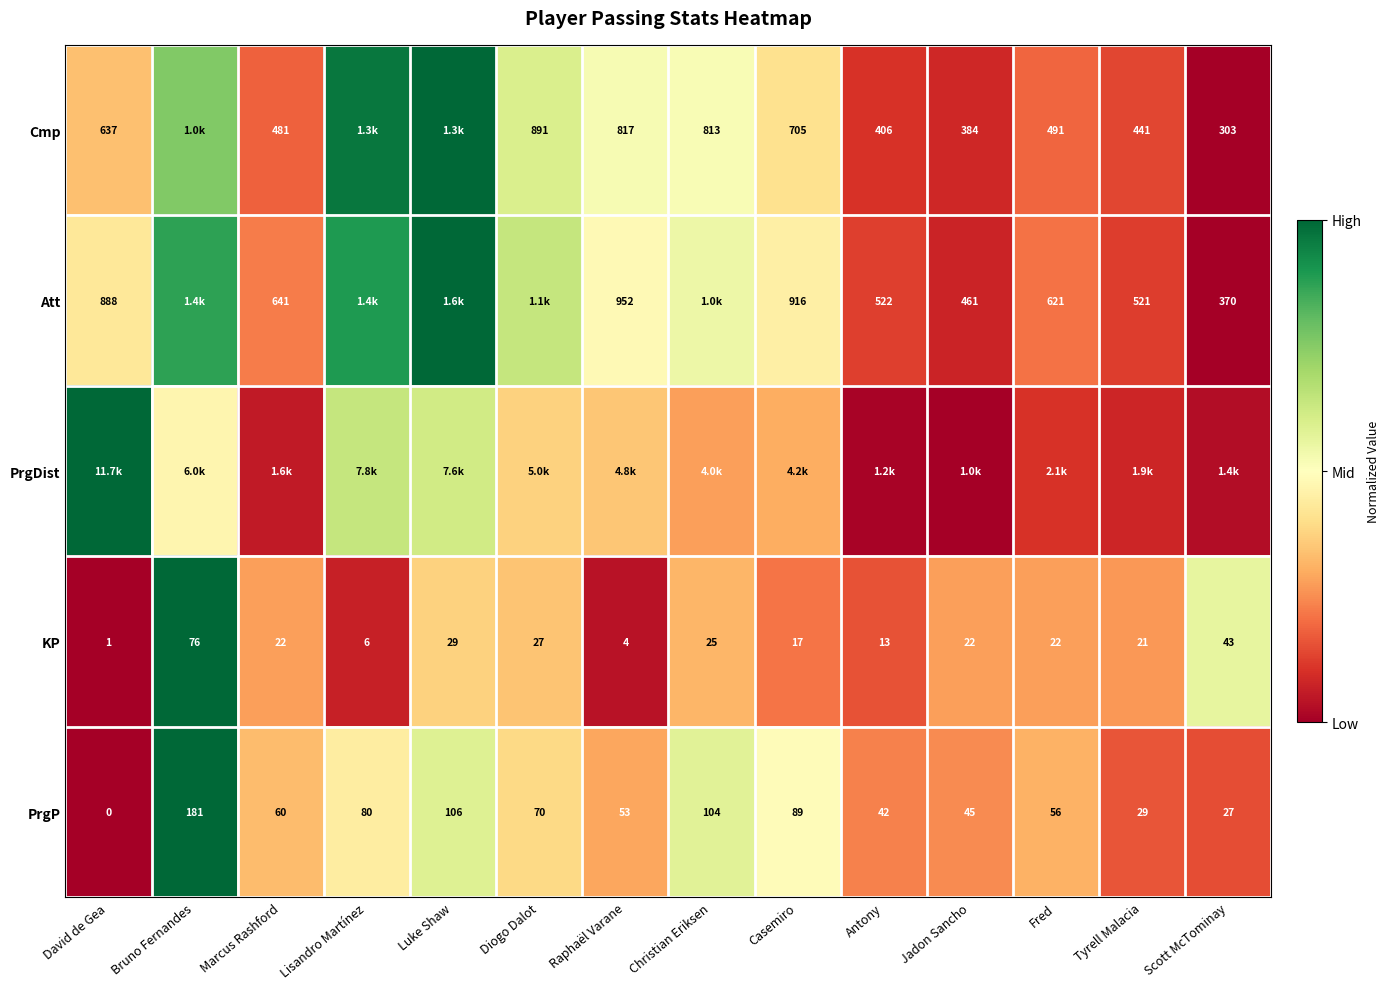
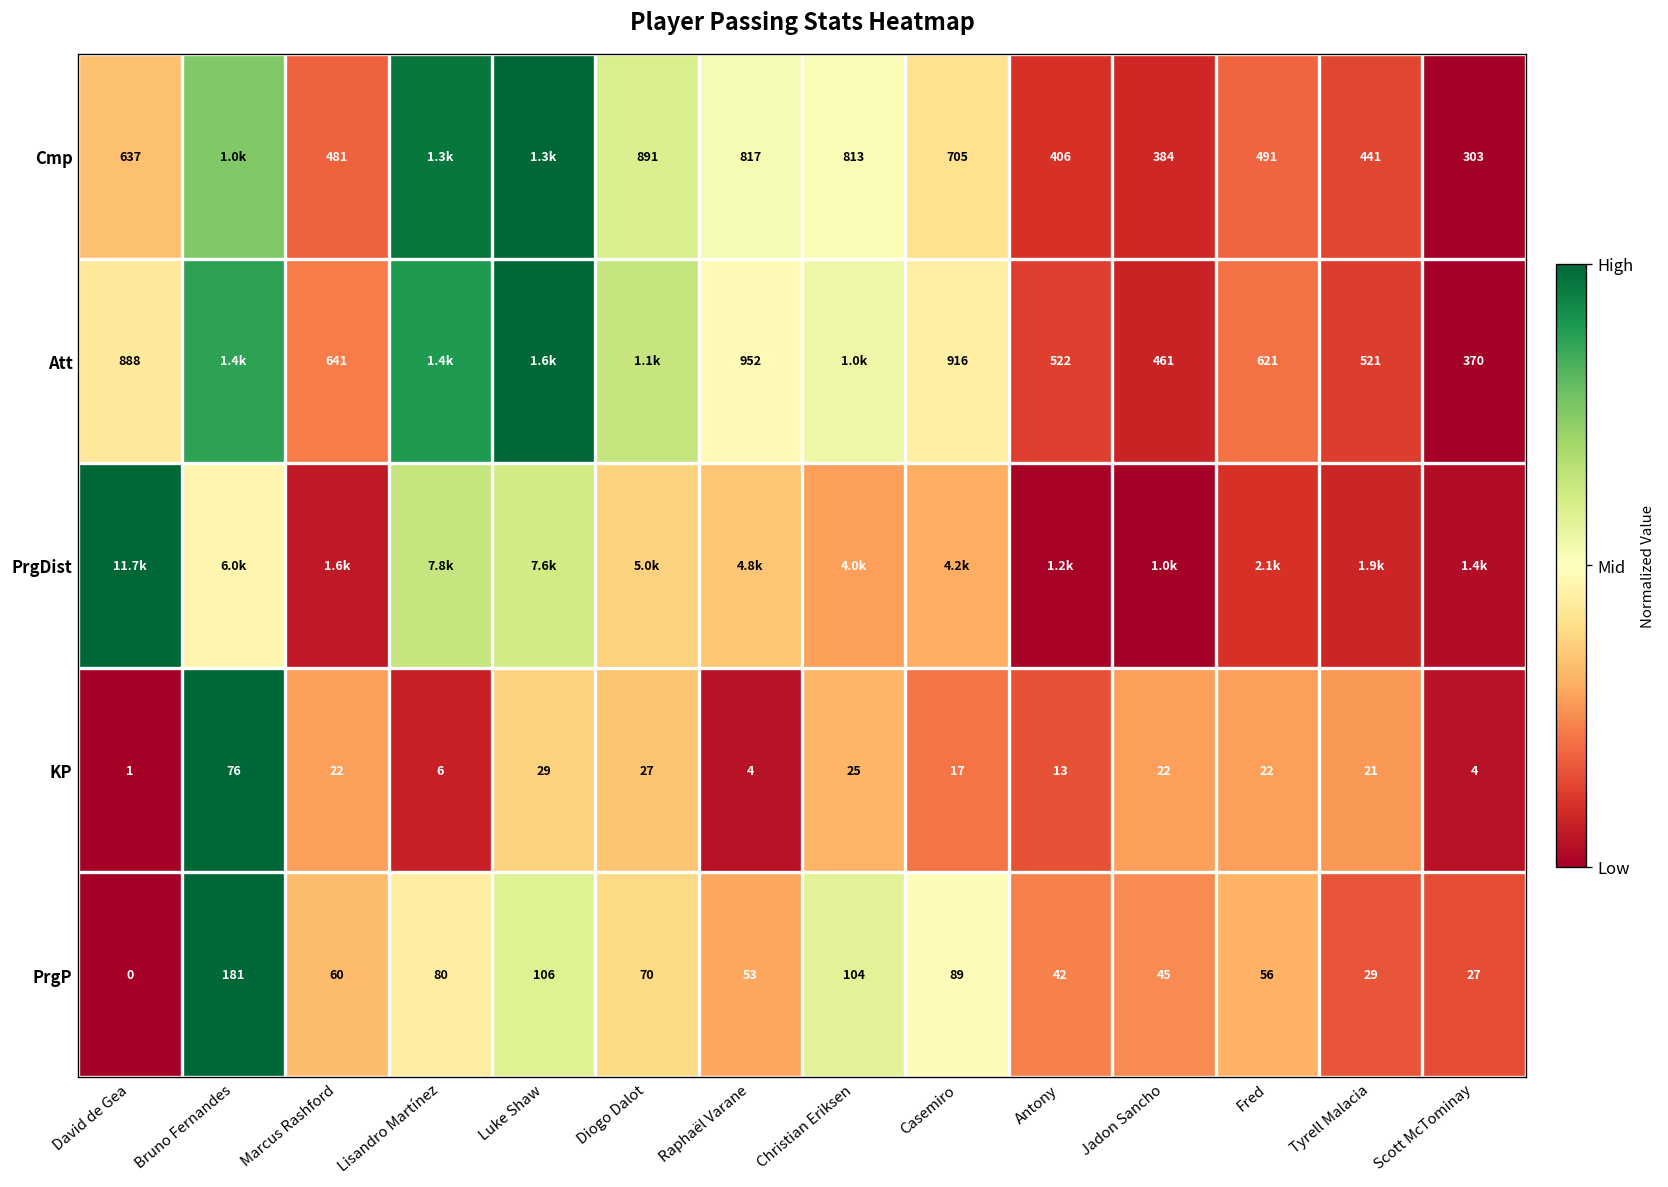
  {
    "Cmp": {
      "David de Gea": "637",
      "Bruno Fernandes": "1.0k",
      "Marcus Rashford": "481",
      "Lisandro Martínez": "1.3k",
      "Luke Shaw": "1.3k",
      "Diogo Dalot": "891",
      "Raphaël Varane": "817",
      "Christian Eriksen": "813",
      "Casemiro": "705",
      "Antony": "406",
      "Jadon Sancho": "384",
      "Fred": "491",
      "Tyrell Malacia": "441",
      "Scott McTominay": "303"
    },
    "Att": {
      "David de Gea": "888",
      "Bruno Fernandes": "1.4k",
      "Marcus Rashford": "641",
      "Lisandro Martínez": "1.4k",
      "Luke Shaw": "1.6k",
      "Diogo Dalot": "1.1k",
      "Raphaël Varane": "952",
      "Christian Eriksen": "1.0k",
      "Casemiro": "916",
      "Antony": "522",
      "Jadon Sancho": "461",
      "Fred": "621",
      "Tyrell Malacia": "521",
      "Scott McTominay": "370"
    },
    "PrgDist": {
      "David de Gea": "11.7k",
      "Bruno Fernandes": "6.0k",
      "Marcus Rashford": "1.6k",
      "Lisandro Martínez": "7.8k",
      "Luke Shaw": "7.6k",
      "Diogo Dalot": "5.0k",
      "Raphaël Varane": "4.8k",
      "Christian Eriksen": "4.0k",
      "Casemiro": "4.2k",
      "Antony": "1.2k",
      "Jadon Sancho": "1.0k",
      "Fred": "2.1k",
      "Tyrell Malacia": "1.9k",
      "Scott McTominay": "1.4k"
    },
    "KP": {
      "David de Gea": "1",
      "Bruno Fernandes": "76",
      "Marcus Rashford": "22",
      "Lisandro Martínez": "6",
      "Luke Shaw": "29",
      "Diogo Dalot": "27",
      "Raphaël Varane": "4",
      "Christian Eriksen": "25",
      "Casemiro": "17",
      "Antony": "13",
      "Jadon Sancho": "22",
      "Fred": "22",
      "Tyrell Malacia": "21",
-     "Scott McTominay": "43"
+     "Scott McTominay": "4"
    },
    "PrgP": {
      "David de Gea": "0",
      "Bruno Fernandes": "181",
      "Marcus Rashford": "60",
      "Lisandro Martínez": "80",
      "Luke Shaw": "106",
      "Diogo Dalot": "70",
      "Raphaël Varane": "53",
      "Christian Eriksen": "104",
      "Casemiro": "89",
      "Antony": "42",
      "Jadon Sancho": "45",
      "Fred": "56",
      "Tyrell Malacia": "29",
      "Scott McTominay": "27"
    }
  }
